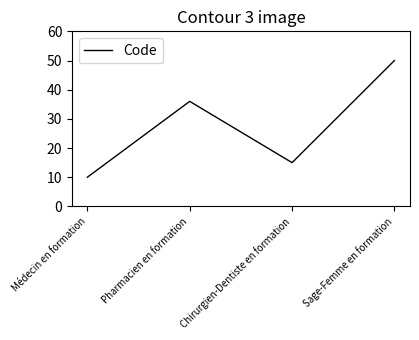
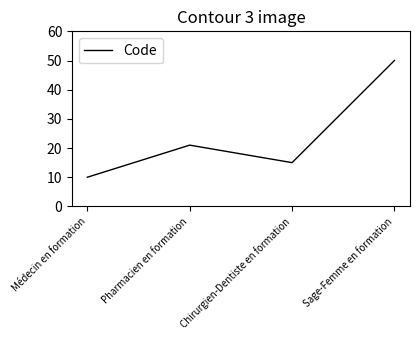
  {
    "Médecin en formation": 10,
-   "Pharmacien en formation": 36,
+   "Pharmacien en formation": 21,
    "Chirurgien-Dentiste en formation": 15,
    "Sage-Femme en formation": 50
  }
